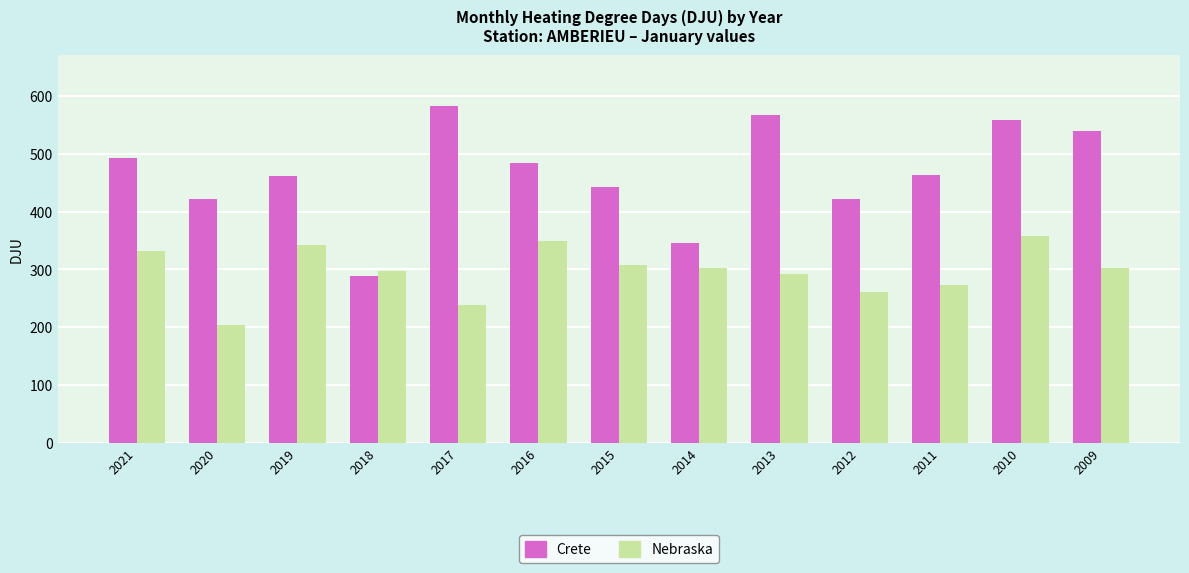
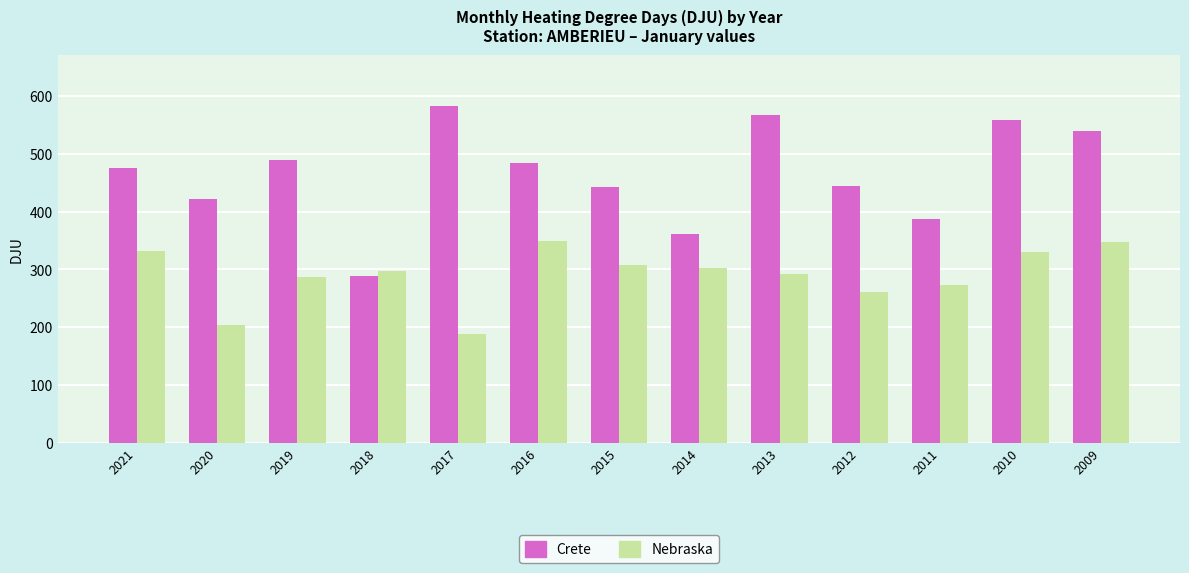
  {
    "Crete": {
-     "2021": 490,
+     "2021": 480,
      "2020": 420,
-     "2019": 460,
+     "2019": 490,
      "2018": 290,
      "2017": 580,
      "2016": 480,
      "2015": 440,
-     "2014": 350,
+     "2014": 360,
      "2013": 570,
-     "2012": 420,
-     "2011": 460,
+     "2012": 440,
+     "2011": 390,
      "2010": 560,
      "2009": 540
    },
    "Nebraska": {
      "2021": 330,
      "2020": 200,
-     "2019": 340,
+     "2019": 290,
      "2018": 300,
-     "2017": 240,
+     "2017": 190,
      "2016": 350,
      "2015": 310,
      "2014": 300,
      "2013": 290,
      "2012": 260,
      "2011": 270,
-     "2010": 360,
-     "2009": 300
+     "2010": 330,
+     "2009": 350
    }
  }
